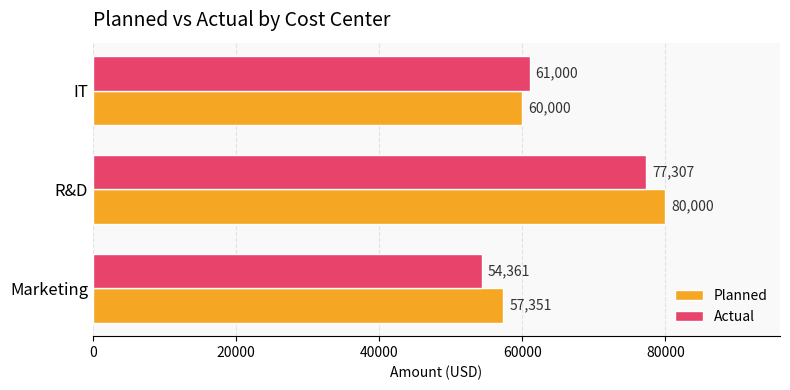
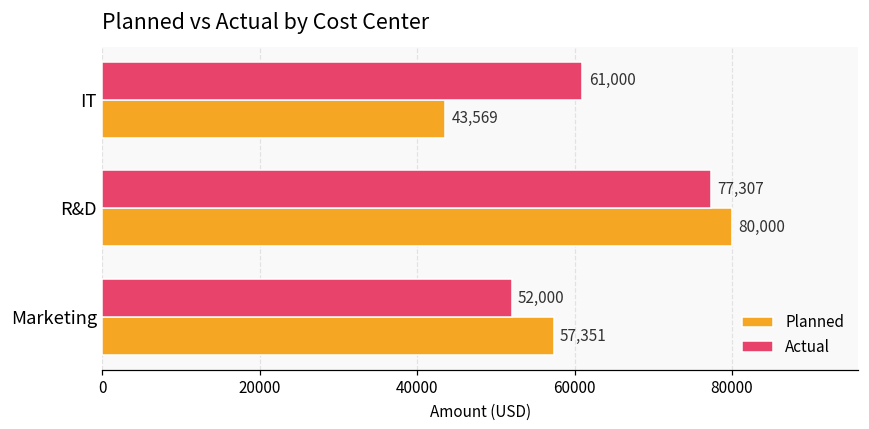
  {
    "Planned": {
-     "IT": "60,000",
+     "IT": "43,569",
      "R&D": "80,000",
      "Marketing": "57,351"
    },
    "Actual": {
      "IT": "61,000",
      "R&D": "77,307",
-     "Marketing": "54,361"
+     "Marketing": "52,000"
    }
  }
